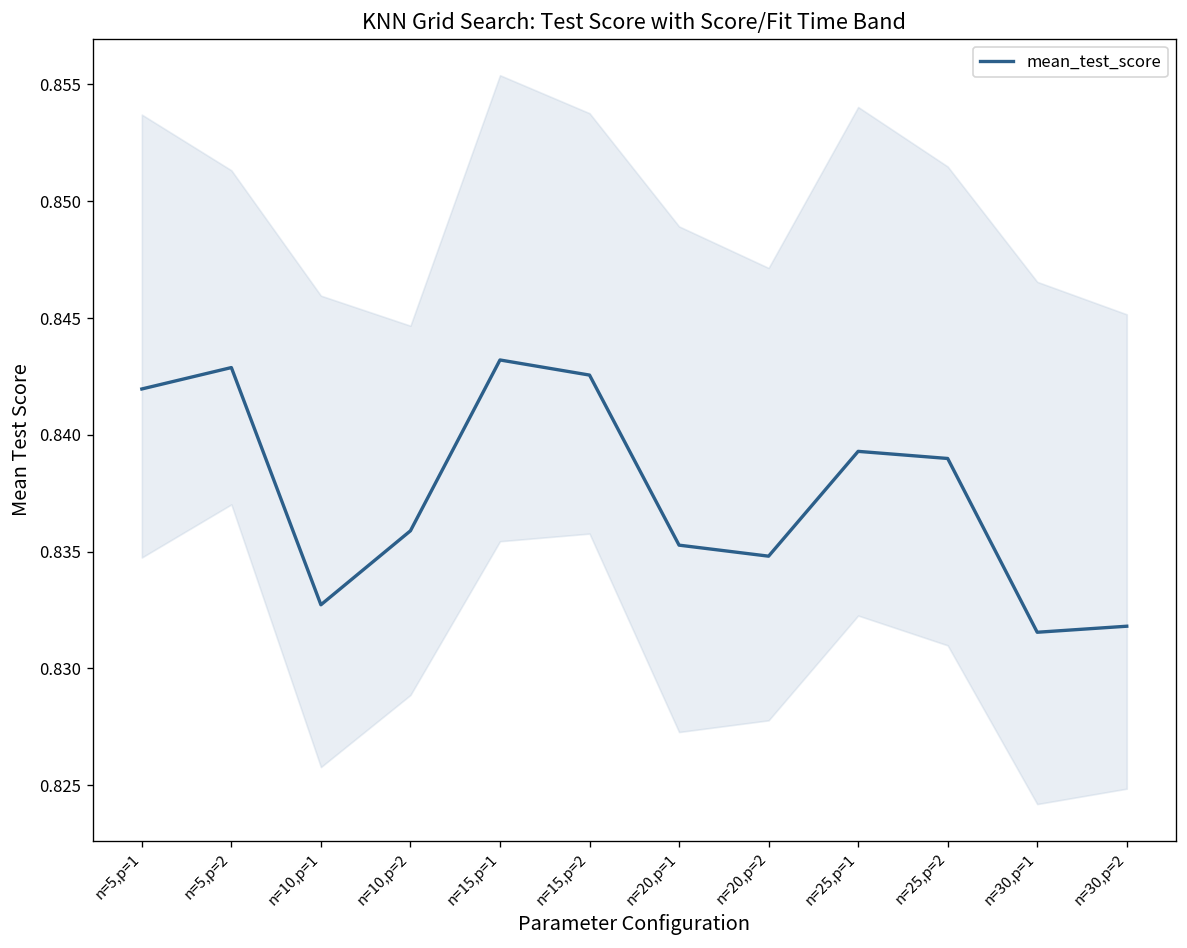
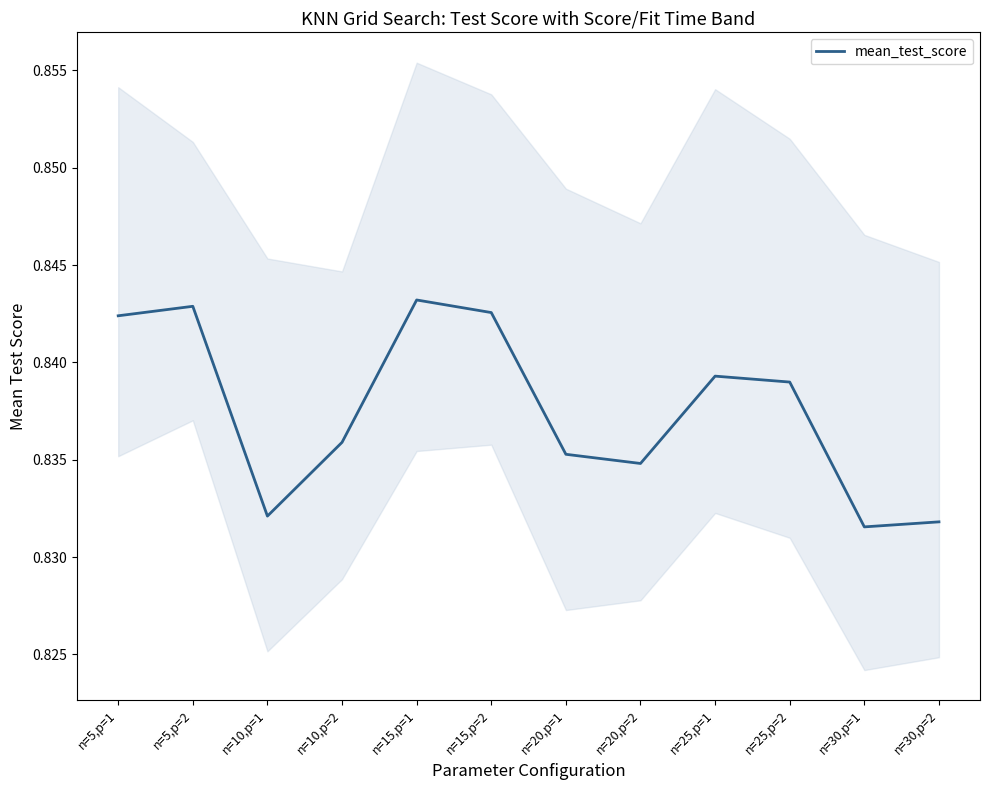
  {
    "mean_test_score": {
-     "n=5,p=1": 0.8420,
+     "n=5,p=1": 0.8424,
      "n=5,p=2": 0.8429,
-     "n=10,p=1": 0.8327,
+     "n=10,p=1": 0.8321,
      "n=10,p=2": 0.8359,
      "n=15,p=1": 0.8432,
      "n=15,p=2": 0.8426,
      "n=20,p=1": 0.8353,
      "n=20,p=2": 0.8348,
      "n=25,p=1": 0.8393,
      "n=25,p=2": 0.8390,
      "n=30,p=1": 0.8315,
      "n=30,p=2": 0.8318
    }
  }
